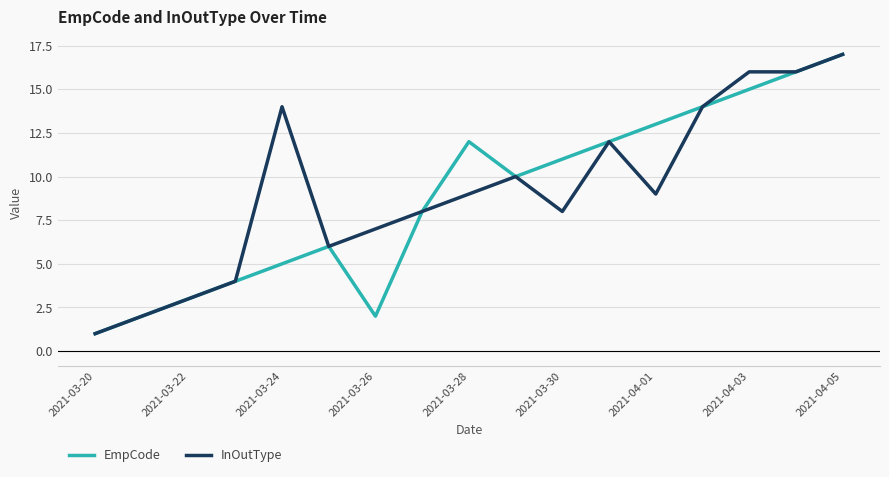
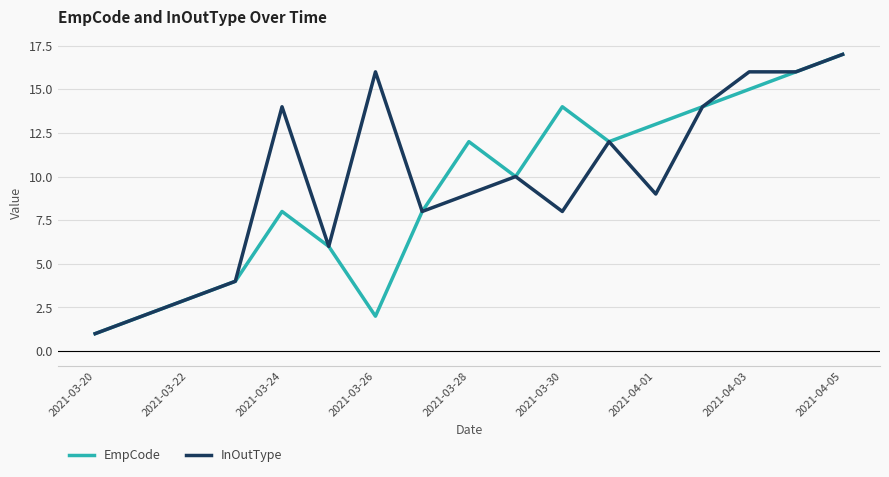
  {
    "EmpCode": {
-     "2021-03-24": 5,
+     "2021-03-24": 8,
      "2021-03-26": 2,
      "2021-03-28": 12,
-     "2021-03-30": 11,
+     "2021-03-30": 14,
      "2021-04-01": 13,
      "2021-04-03": 15
    },
    "InOutType": {
      "2021-03-24": 14,
-     "2021-03-26": 7,
+     "2021-03-26": 16,
      "2021-03-28": 9,
      "2021-03-30": 8,
      "2021-04-01": 9,
      "2021-04-03": 16
    }
  }
